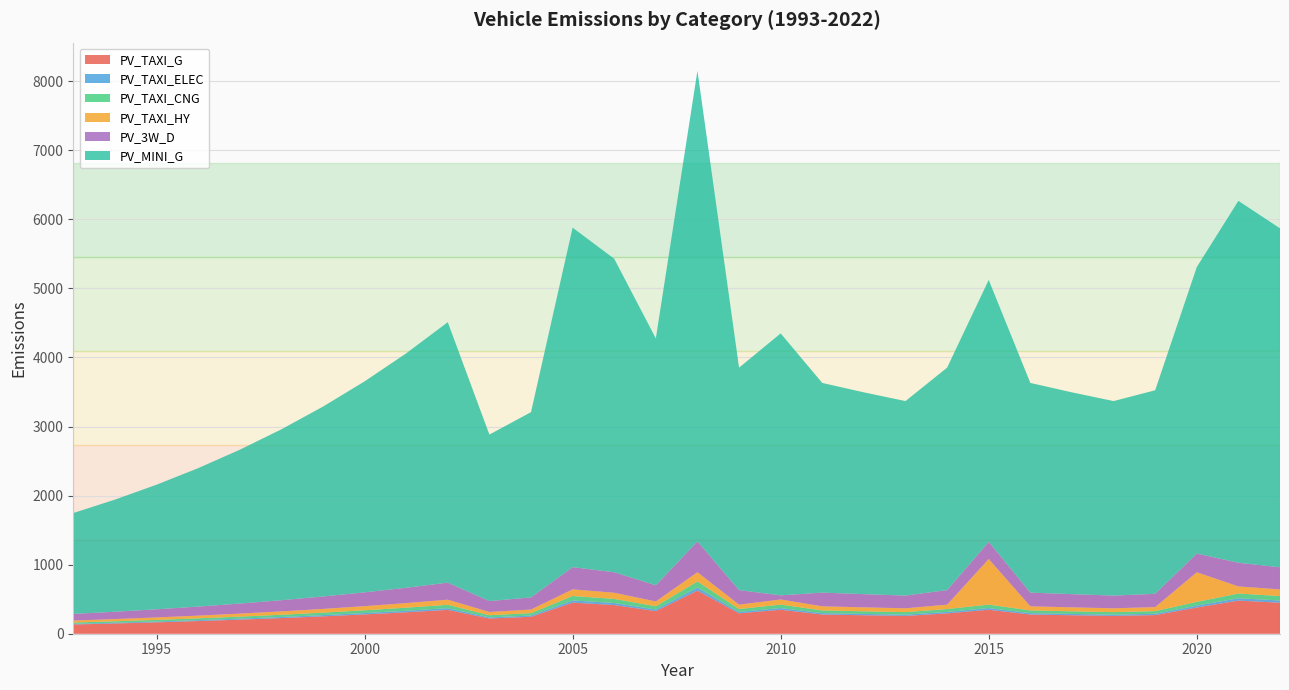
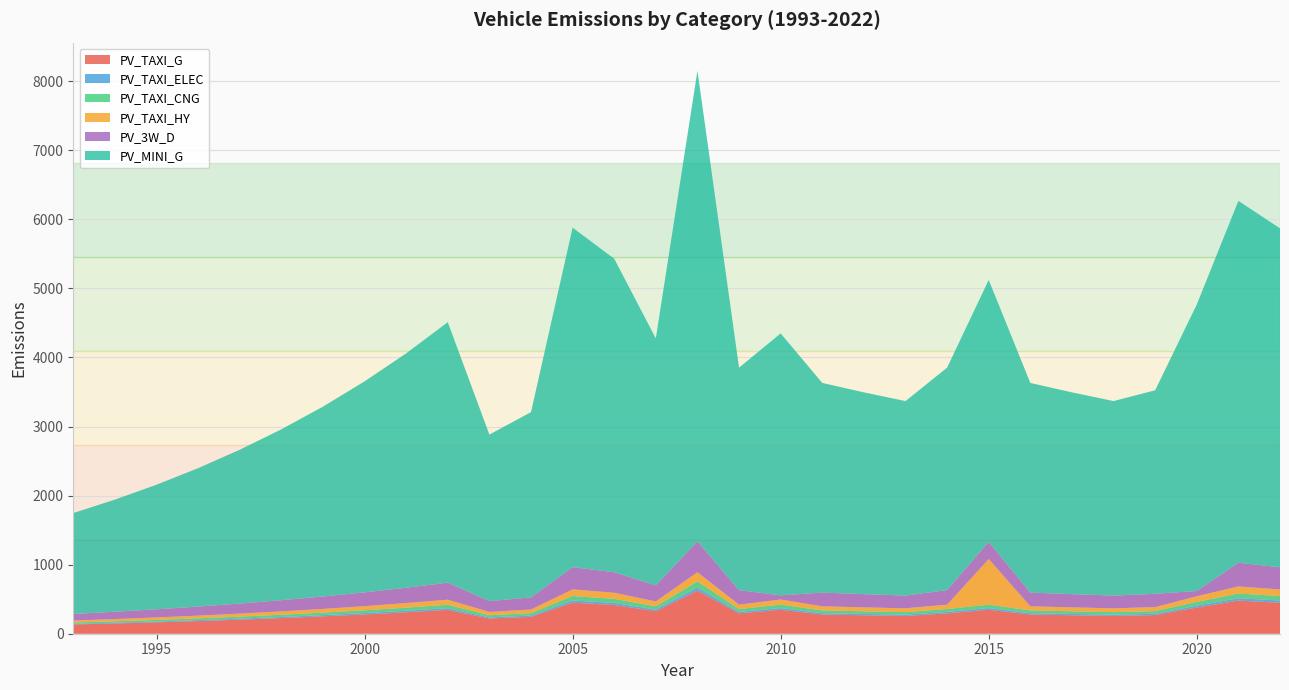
  {
    "PV_TAXI_HY": {
      "2000": 100,
      "2005": 100,
      "2010": 100,
      "2015": 700,
-     "2020": 400
+     "2020": 100
    },
    "PV_3W_D": {
      "1995": 100,
      "2000": 200,
      "2005": 300,
      "2010": 100,
      "2015": 200,
-     "2020": 300
+     "2020": 100
    }
  }
